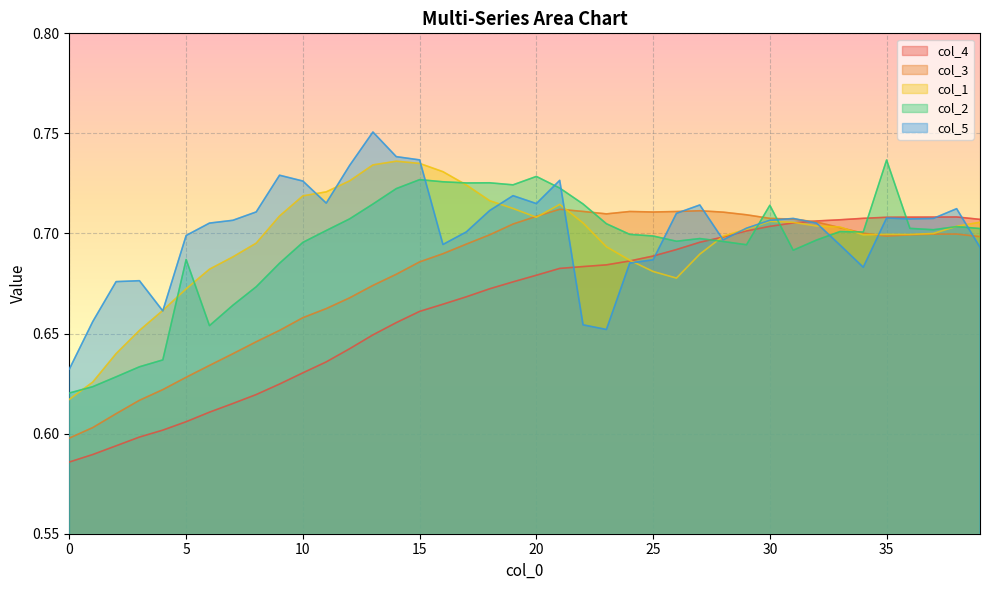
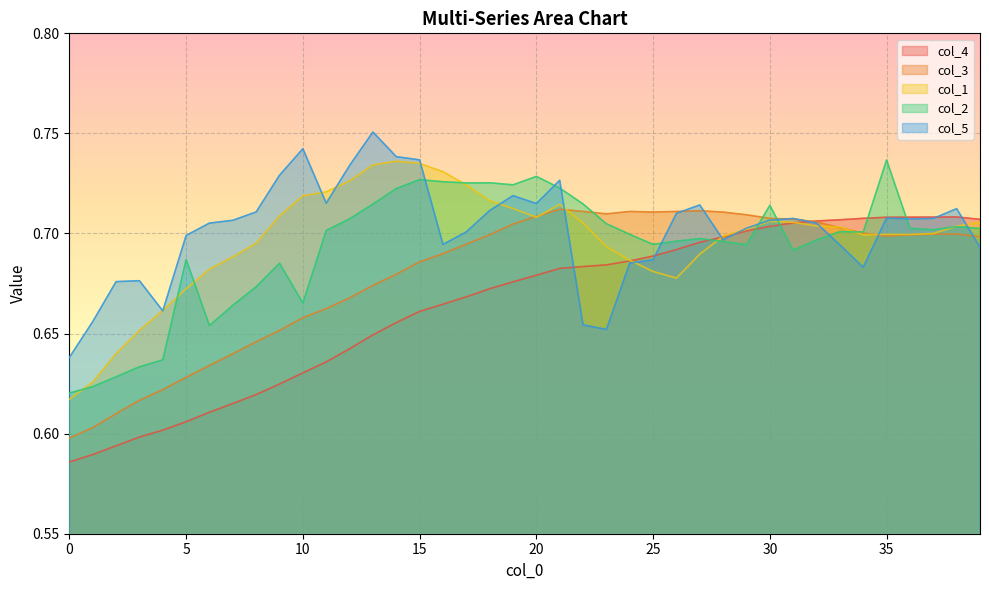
  {
    "col_2": {
      "0": 0.620,
      "5": 0.687,
-     "10": 0.696,
+     "10": 0.665,
      "15": 0.727,
      "20": 0.729,
-     "25": 0.699,
+     "25": 0.695,
      "30": 0.714,
      "35": 0.737
    },
    "col_5": {
-     "0": 0.632,
+     "0": 0.638,
      "5": 0.699,
-     "10": 0.726,
+     "10": 0.742,
      "15": 0.737,
      "20": 0.715,
      "25": 0.687
    }
  }
